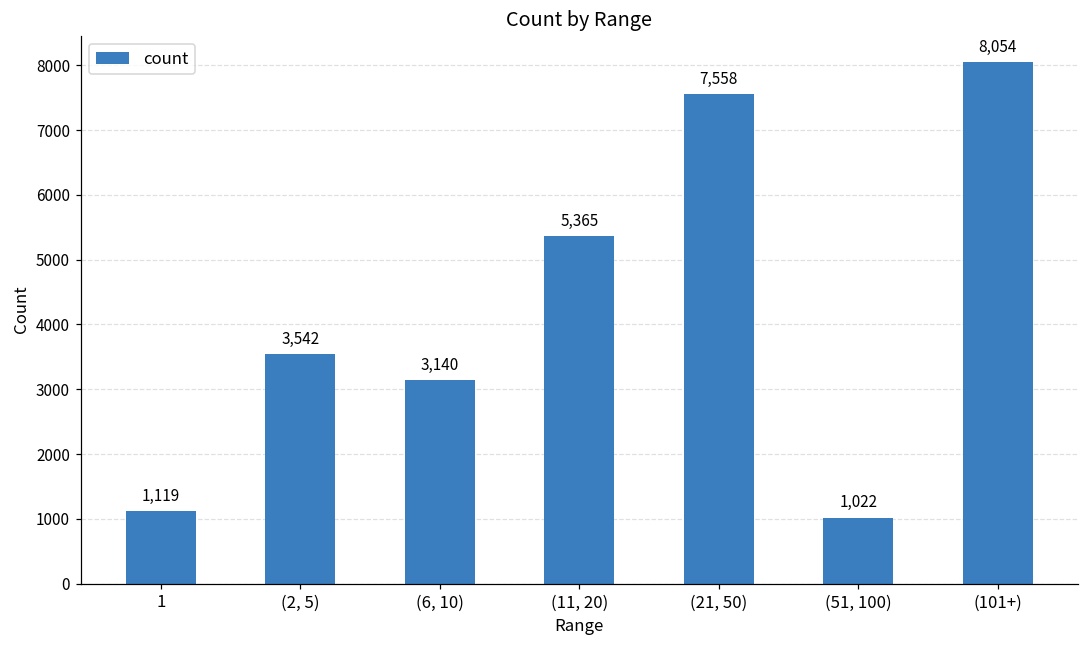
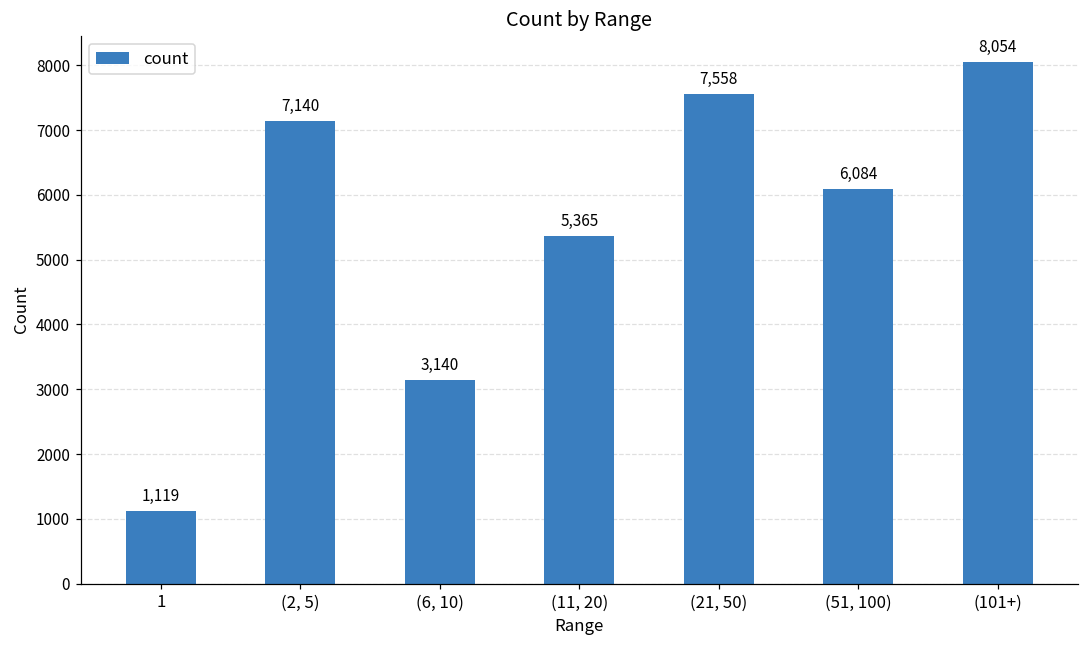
  {
    "1": "1,119",
-   "(2, 5)": "3,542",
+   "(2, 5)": "7,140",
    "(6, 10)": "3,140",
    "(11, 20)": "5,365",
    "(21, 50)": "7,558",
-   "(51, 100)": "1,022",
+   "(51, 100)": "6,084",
    "(101+)": "8,054"
  }
